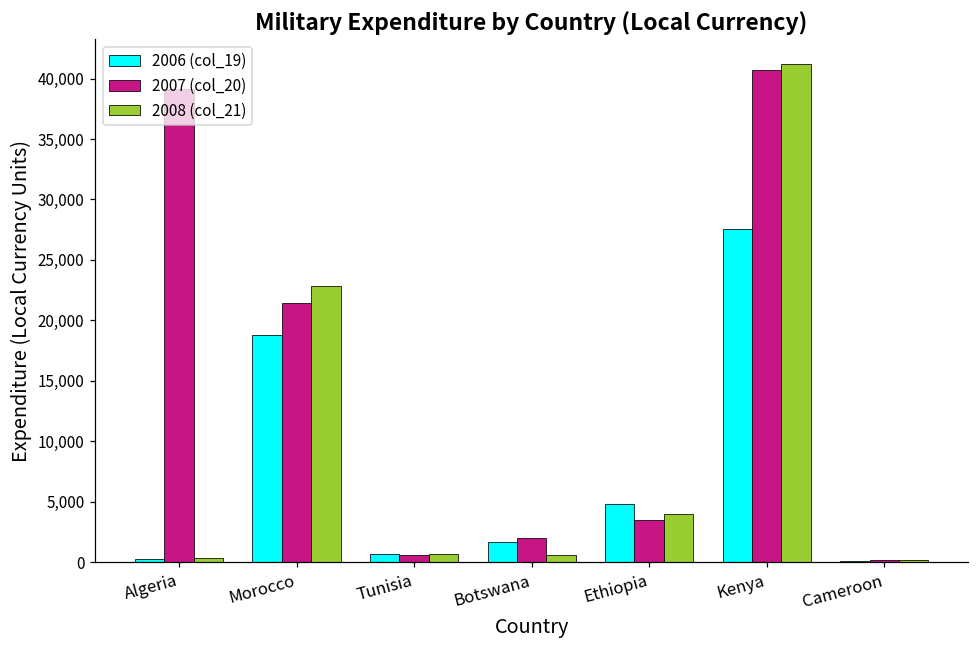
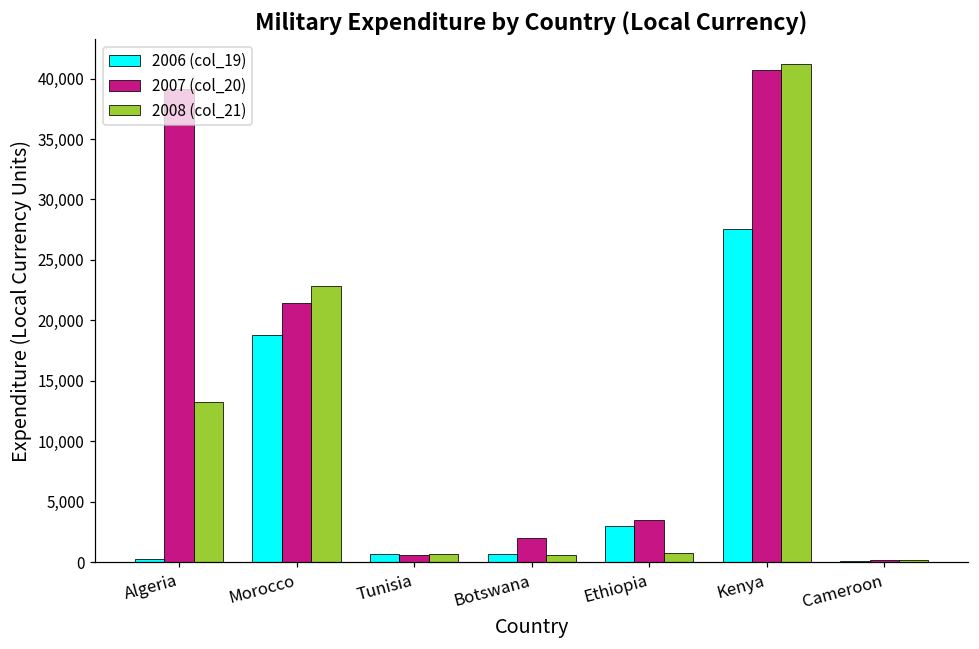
  {
    "2006 (col_19)": {
      "Morocco": "18,800",
      "Tunisia": "700",
-     "Botswana": "1,600",
-     "Ethiopia": "4,800",
+     "Botswana": "700",
+     "Ethiopia": "3,000",
      "Kenya": "27,500"
    },
    "2007 (col_20)": {
      "Morocco": "21,400",
      "Tunisia": "600",
      "Botswana": "2,000",
      "Ethiopia": "3,500",
      "Kenya": "40,700"
    },
    "2008 (col_21)": {
-     "Algeria": "300",
+     "Algeria": "13,200",
      "Morocco": "22,800",
      "Tunisia": "700",
      "Botswana": "600",
-     "Ethiopia": "4,000",
+     "Ethiopia": "800",
      "Kenya": "41,200"
    }
  }
